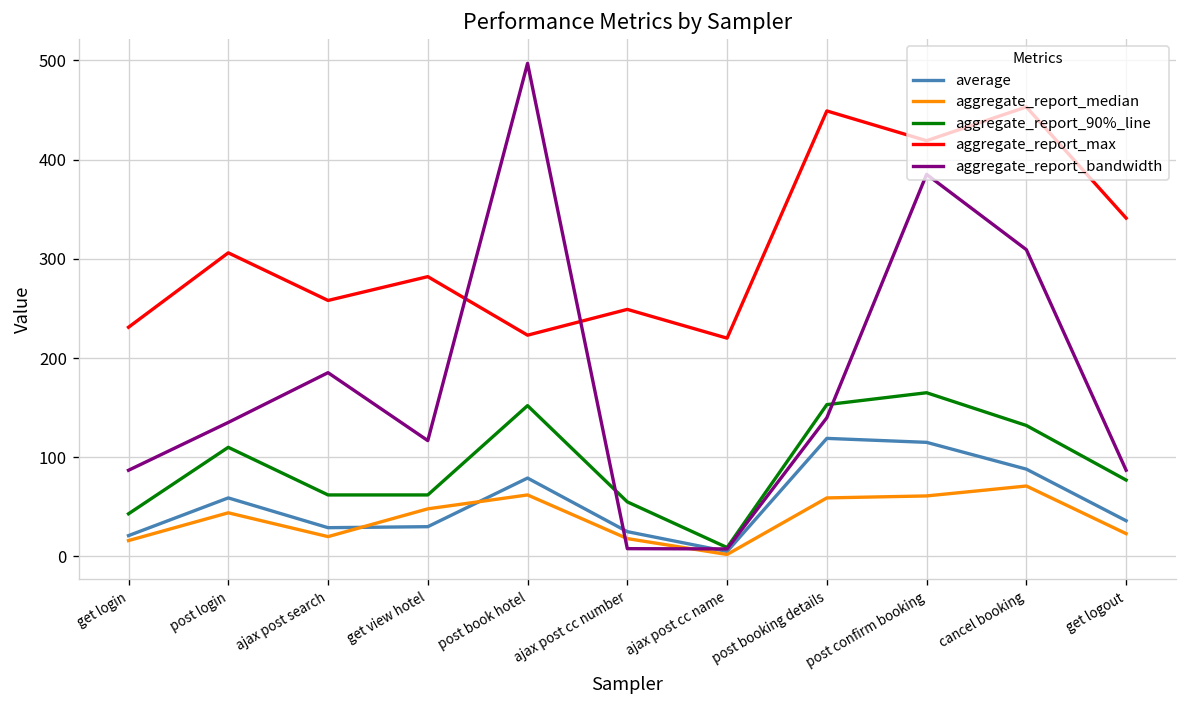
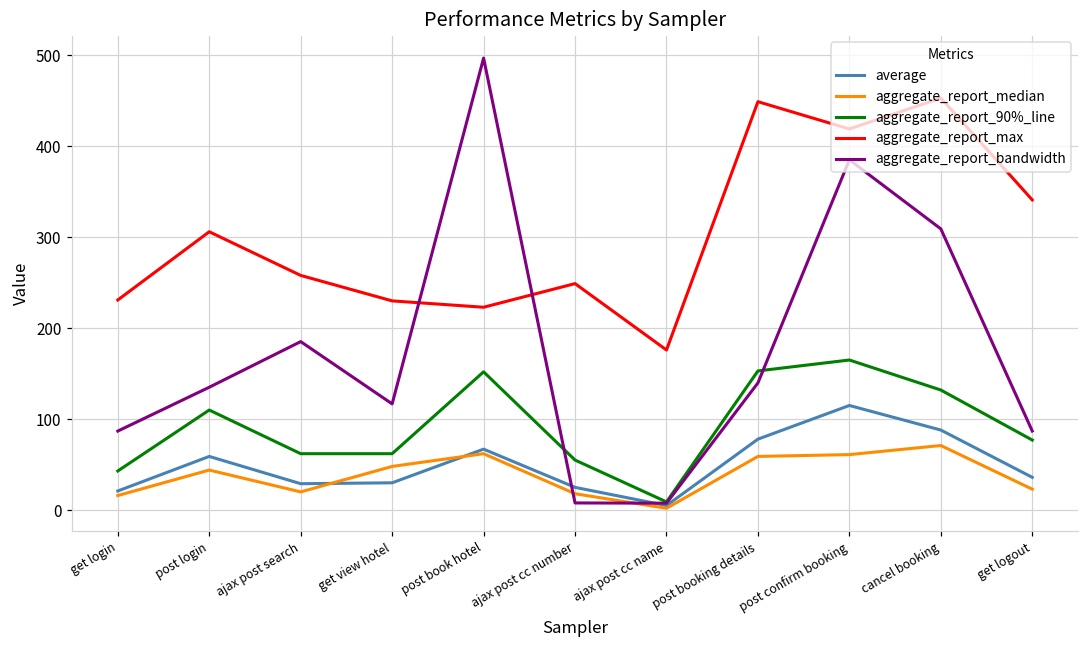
  {
    "average": {
      "get login": 20,
      "post login": 60,
      "ajax post search": 30,
      "get view hotel": 30,
-     "post book hotel": 80,
+     "post book hotel": 70,
      "ajax post cc number": 30,
-     "post booking details": 120,
+     "post booking details": 80,
      "post confirm booking": 120,
      "cancel booking": 90,
      "get logout": 40
    },
    "aggregate_report_median": {
      "get login": 20,
      "post login": 40,
      "ajax post search": 20,
      "get view hotel": 50,
      "post book hotel": 60,
      "ajax post cc number": 20,
      "post booking details": 60,
      "post confirm booking": 60,
      "cancel booking": 70,
      "get logout": 20
    },
    "aggregate_report_90%_line": {
      "get login": 40,
      "post login": 110,
      "ajax post search": 60,
      "get view hotel": 60,
      "post book hotel": 150,
      "ajax post cc number": 60,
      "post booking details": 150,
      "post confirm booking": 170,
      "cancel booking": 130,
      "get logout": 80
    },
    "aggregate_report_max": {
      "get login": 230,
      "post login": 310,
      "ajax post search": 260,
-     "get view hotel": 280,
+     "get view hotel": 230,
      "post book hotel": 220,
      "ajax post cc number": 250,
-     "ajax post cc name": 220,
+     "ajax post cc name": 180,
      "post booking details": 450,
      "get logout": 340
    },
    "aggregate_report_bandwidth": {
      "get login": 90,
      "post login": 140,
      "ajax post search": 190,
      "get view hotel": 120,
      "post book hotel": 500,
      "ajax post cc number": 10,
      "post booking details": 140,
      "cancel booking": 310,
      "get logout": 90
    }
  }
